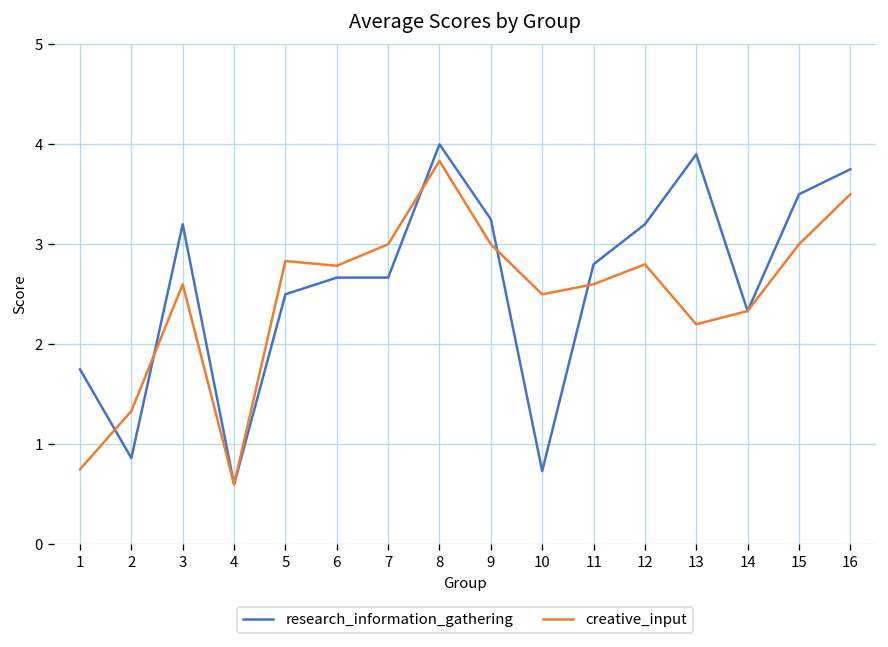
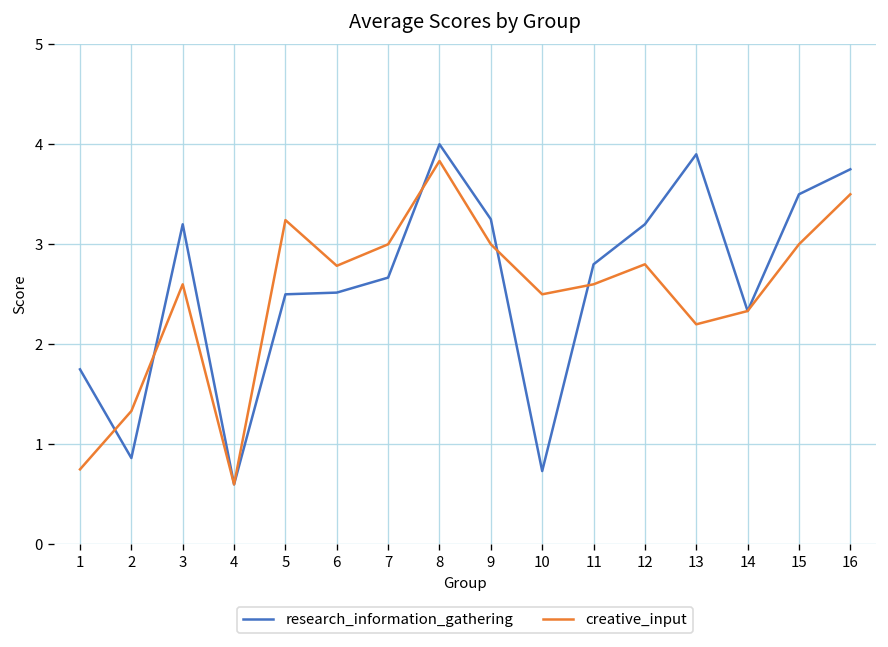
  {
    "research_information_gathering": {
      "1": 1.8,
      "2": 0.9,
      "3": 3.2,
      "5": 2.5,
-     "6": 2.7,
+     "6": 2.5,
      "7": 2.7,
      "8": 4.0,
      "9": 3.3,
      "10": 0.7,
      "11": 2.8,
      "12": 3.2,
      "13": 3.9,
      "15": 3.5,
      "16": 3.8
    },
    "creative_input": {
      "1": 0.8,
      "2": 1.3,
      "3": 2.6,
-     "5": 2.8,
+     "5": 3.2,
      "6": 2.8,
      "7": 3.0,
      "8": 3.8,
      "9": 3.0,
      "10": 2.5,
      "11": 2.6,
      "12": 2.8,
      "13": 2.2,
      "15": 3.0,
      "16": 3.5
    }
  }
